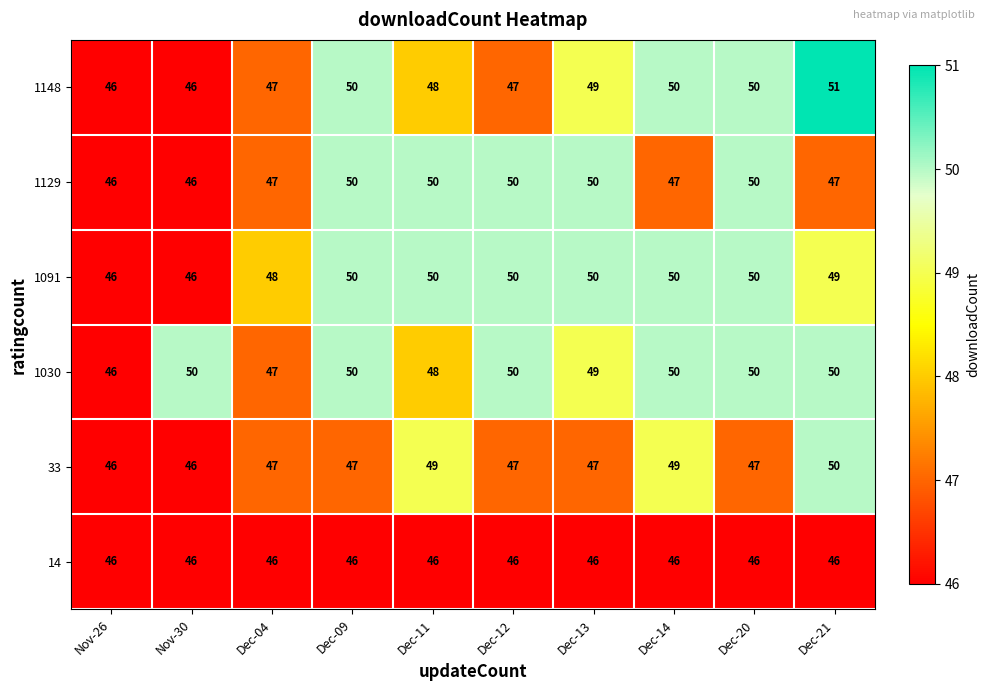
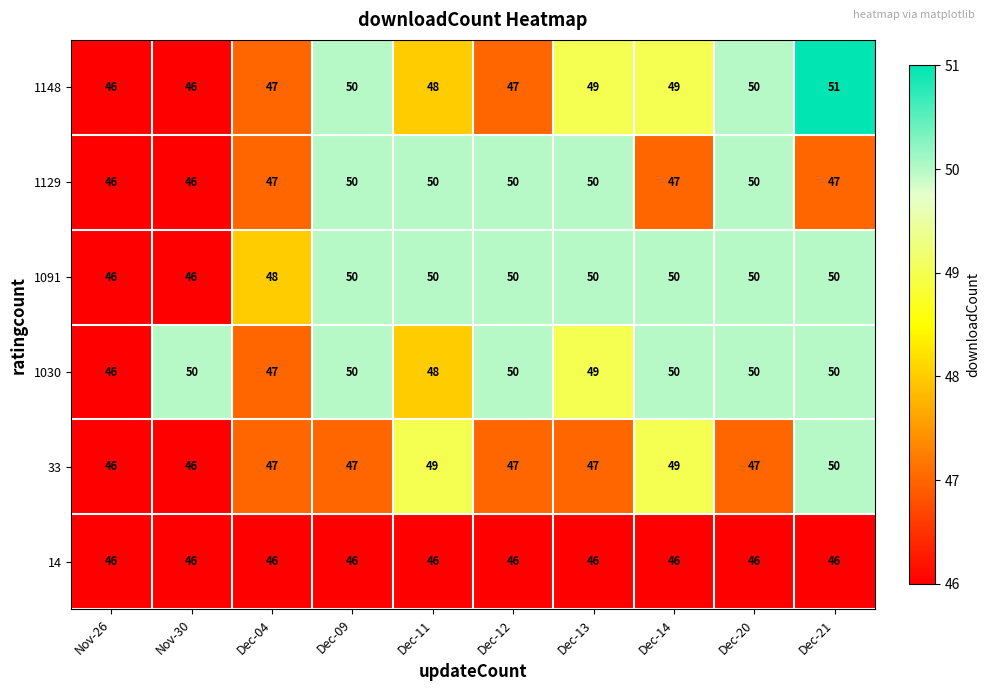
  {
    "1148": {
      "Nov-26": 46,
      "Nov-30": 46,
      "Dec-04": 47,
      "Dec-09": 50,
      "Dec-11": 48,
      "Dec-12": 47,
      "Dec-13": 49,
-     "Dec-14": 50,
+     "Dec-14": 49,
      "Dec-20": 50,
      "Dec-21": 51
    },
    "1129": {
      "Nov-26": 46,
      "Nov-30": 46,
      "Dec-04": 47,
      "Dec-09": 50,
      "Dec-11": 50,
      "Dec-12": 50,
      "Dec-13": 50,
      "Dec-14": 47,
      "Dec-20": 50,
      "Dec-21": 47
    },
    "1091": {
      "Nov-26": 46,
      "Nov-30": 46,
      "Dec-04": 48,
      "Dec-09": 50,
      "Dec-11": 50,
      "Dec-12": 50,
      "Dec-13": 50,
      "Dec-14": 50,
      "Dec-20": 50,
-     "Dec-21": 49
+     "Dec-21": 50
    },
    "1030": {
      "Nov-26": 46,
      "Nov-30": 50,
      "Dec-04": 47,
      "Dec-09": 50,
      "Dec-11": 48,
      "Dec-12": 50,
      "Dec-13": 49,
      "Dec-14": 50,
      "Dec-20": 50,
      "Dec-21": 50
    },
    "33": {
      "Nov-26": 46,
      "Nov-30": 46,
      "Dec-04": 47,
      "Dec-09": 47,
      "Dec-11": 49,
      "Dec-12": 47,
      "Dec-13": 47,
      "Dec-14": 49,
      "Dec-20": 47,
      "Dec-21": 50
    },
    "14": {
      "Nov-26": 46,
      "Nov-30": 46,
      "Dec-04": 46,
      "Dec-09": 46,
      "Dec-11": 46,
      "Dec-12": 46,
      "Dec-13": 46,
      "Dec-14": 46,
      "Dec-20": 46,
      "Dec-21": 46
    }
  }
